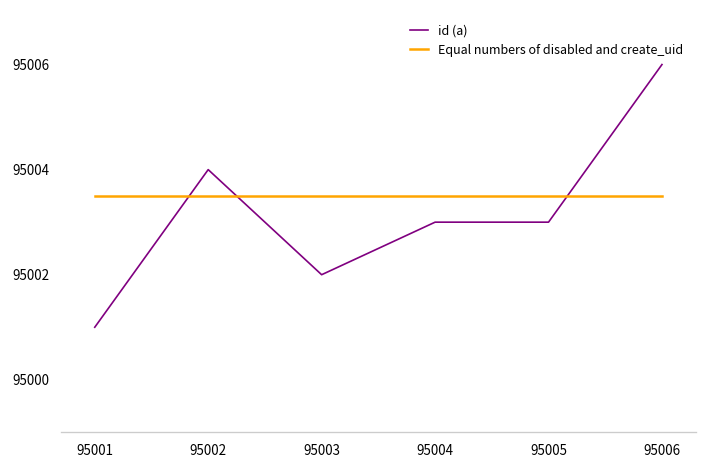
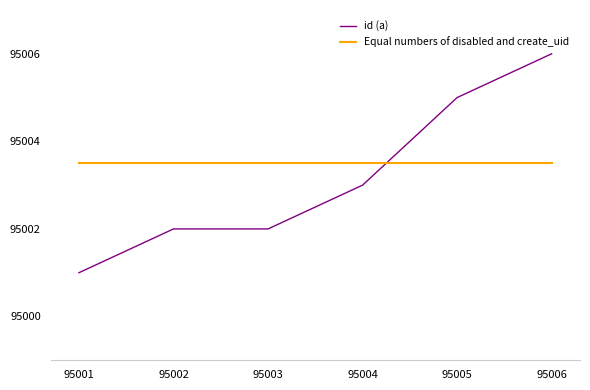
  {
    "id (a)": {
      "95001": 95001,
-     "95002": 95004,
+     "95002": 95002,
      "95003": 95002,
      "95004": 95003,
-     "95005": 95003,
+     "95005": 95005,
      "95006": 95006
    },
    "Equal numbers of disabled and create_uid": {
      "95001": 95003.5,
      "95002": 95003.5,
      "95003": 95003.5,
      "95004": 95003.5,
      "95005": 95003.5,
      "95006": 95003.5
    }
  }
